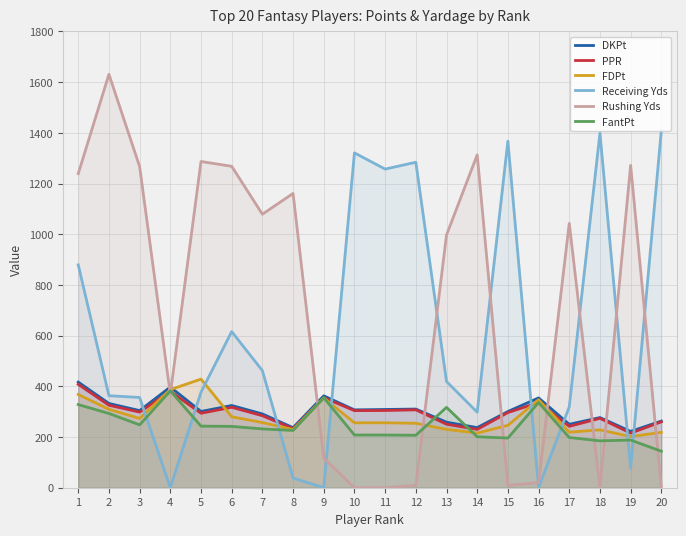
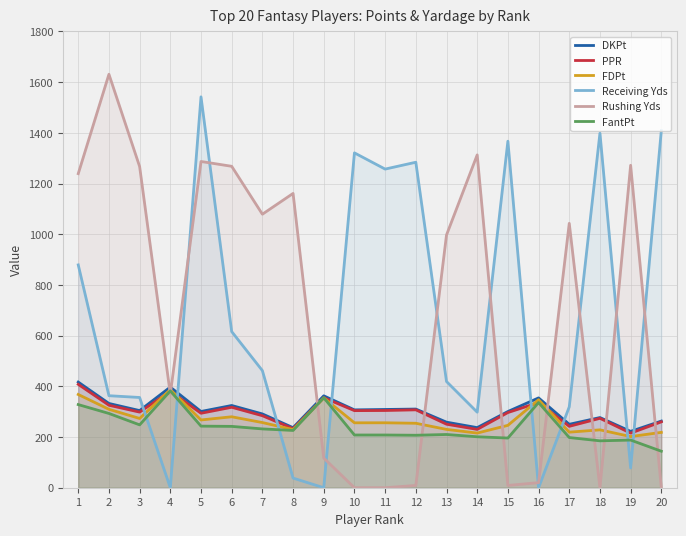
  {
    "FDPt": {
      "1": 370,
      "2": 310,
      "3": 270,
-     "5": 430,
+     "5": 270,
      "6": 280,
      "7": 260,
      "10": 260,
      "11": 260,
      "12": 250,
      "13": 230,
      "14": 220,
      "15": 250,
      "17": 220,
      "18": 230,
      "19": 200,
      "20": 220
    },
    "Receiving Yds": {
      "1": 880,
      "2": 360,
      "3": 360,
      "4": 0,
-     "5": 380,
+     "5": 1540,
      "6": 620,
      "7": 460,
      "8": 40,
      "9": 0,
      "10": 1320,
      "11": 1260,
      "12": 1280,
      "13": 420,
      "14": 300,
      "15": 1370,
      "16": 0,
      "17": 320,
      "18": 1400,
      "19": 80
    },
    "Rushing Yds": {
      "1": 1240,
      "2": 1630,
      "3": 1270,
      "4": 370,
      "5": 1290,
      "6": 1270,
      "7": 1080,
      "8": 1160,
      "9": 120,
      "10": 0,
      "11": 0,
      "12": 10,
      "13": 1000,
      "14": 1310,
      "15": 10,
      "16": 20,
      "17": 1040,
      "18": 0,
      "19": 1270,
      "20": 0
    },
    "FantPt": {
      "1": 330,
      "2": 290,
      "3": 250,
      "5": 240,
      "6": 240,
      "7": 230,
      "10": 210,
      "11": 210,
      "12": 210,
-     "13": 320,
+     "13": 210,
      "14": 200,
      "15": 200,
      "17": 200,
      "18": 190,
      "19": 190,
      "20": 140
    }
  }
